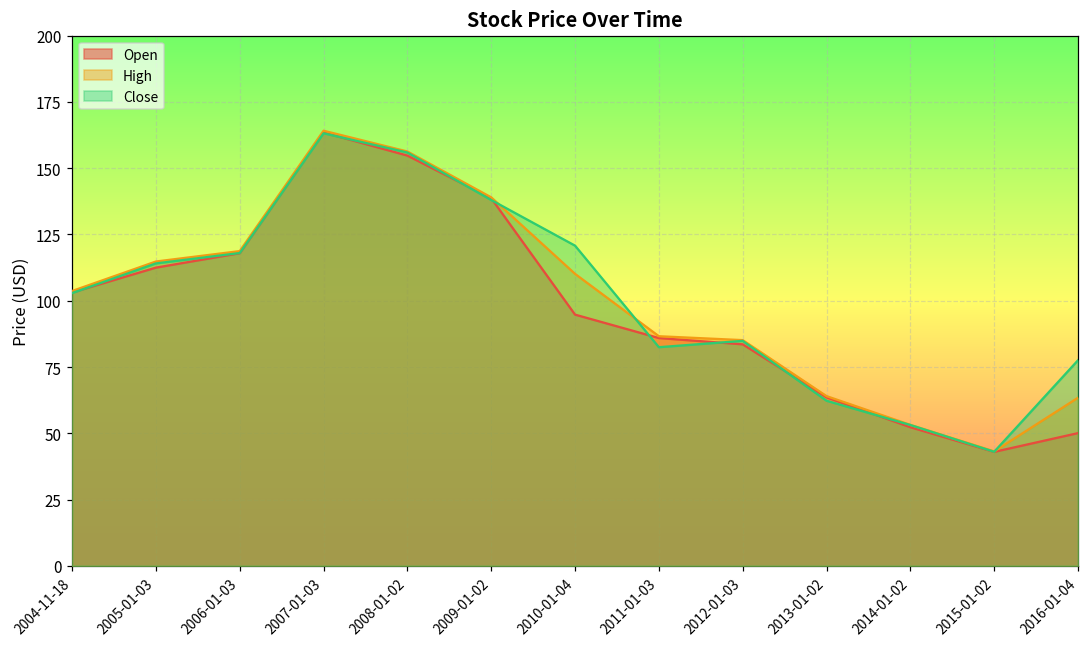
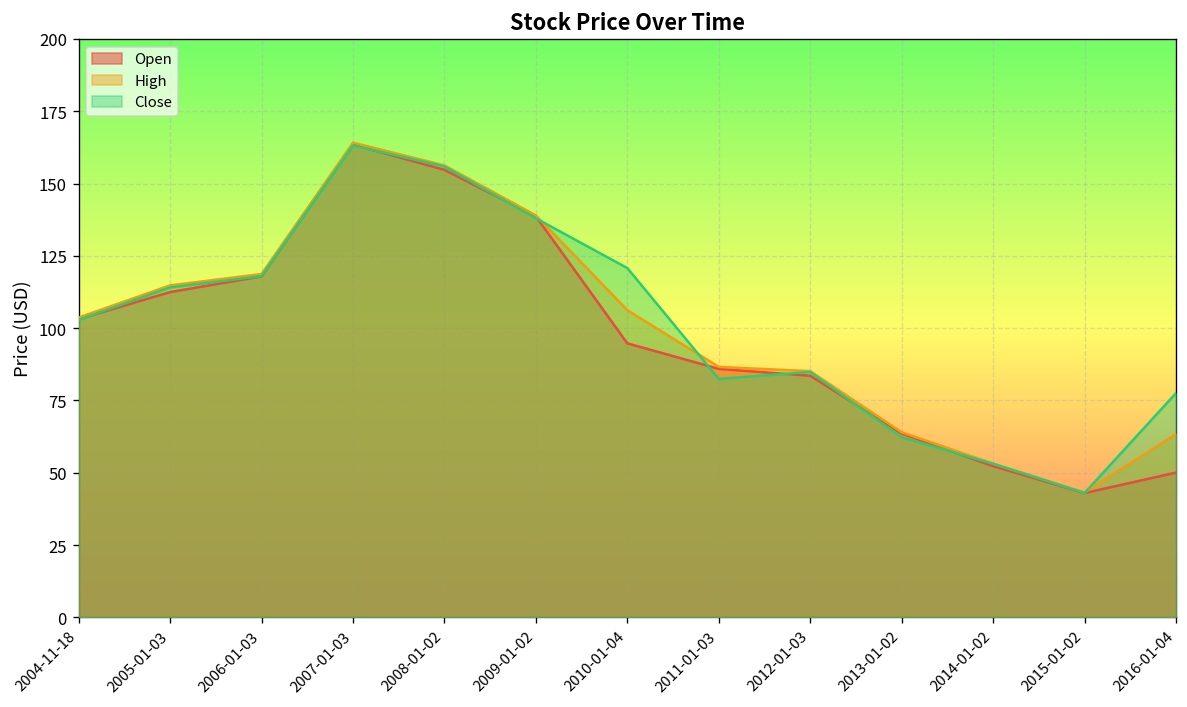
  {
    "Open": {
      "2005-01-03": 112,
      "2008-01-02": 155,
      "2010-01-04": 95,
      "2012-01-03": 84,
      "2016-01-04": 50
    },
    "High": {
-     "2010-01-04": 110,
+     "2010-01-04": 106,
      "2016-01-04": 63
    },
    "Close": {
      "2010-01-04": 121,
      "2011-01-03": 82,
      "2013-01-02": 62,
      "2016-01-04": 78
    }
  }
